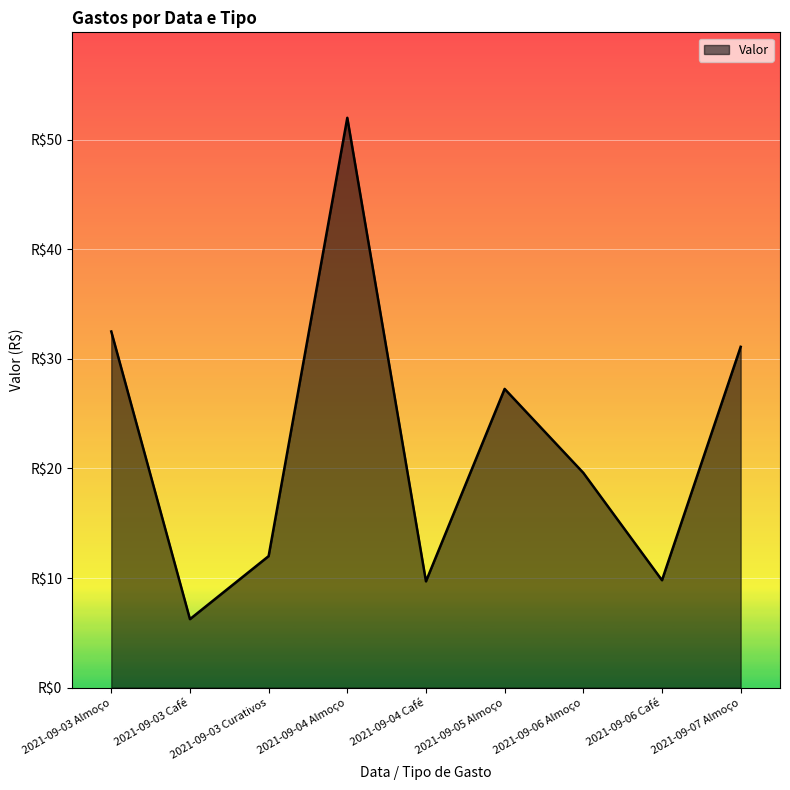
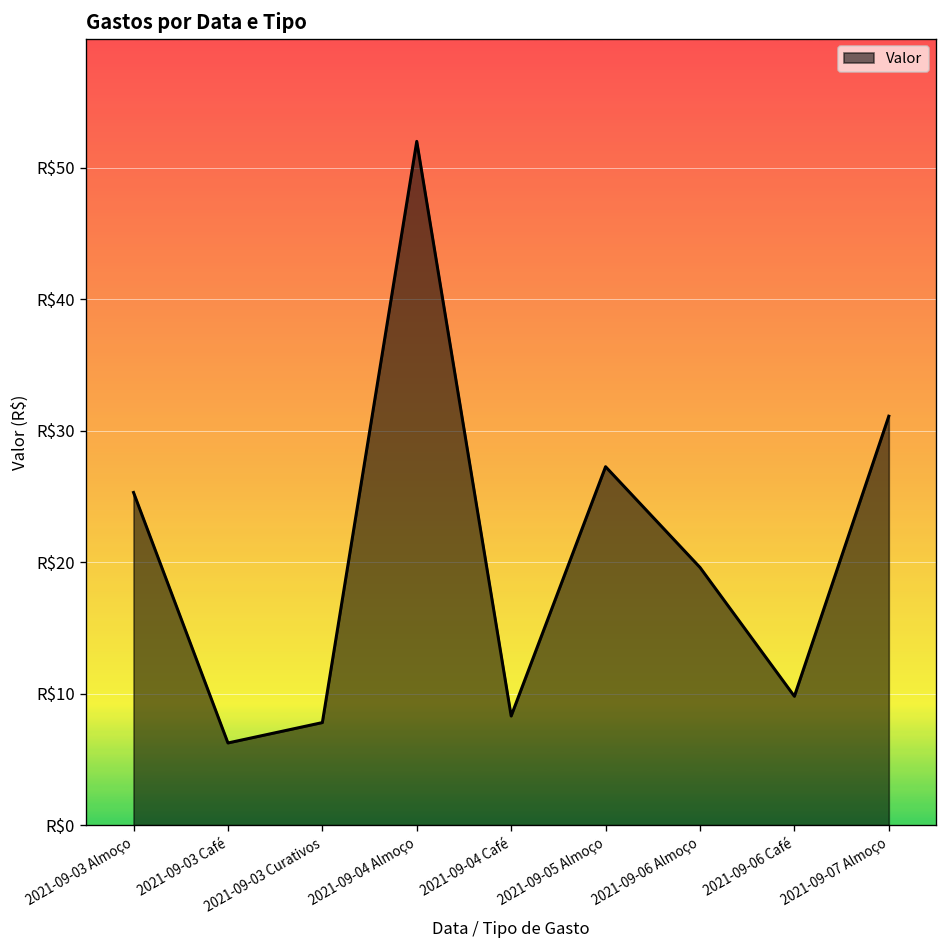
  {
-   "2021-09-03 Almoço": "R$32.5",
+   "2021-09-03 Almoço": "R$25.3",
    "2021-09-03 Café": "R$6.3",
-   "2021-09-03 Curativos": "R$12.0",
+   "2021-09-03 Curativos": "R$7.8",
    "2021-09-04 Almoço": "R$52.0",
-   "2021-09-04 Café": "R$9.7",
+   "2021-09-04 Café": "R$8.3",
    "2021-09-05 Almoço": "R$27.3",
    "2021-09-06 Almoço": "R$19.6",
    "2021-09-06 Café": "R$9.8",
    "2021-09-07 Almoço": "R$31.1"
  }
